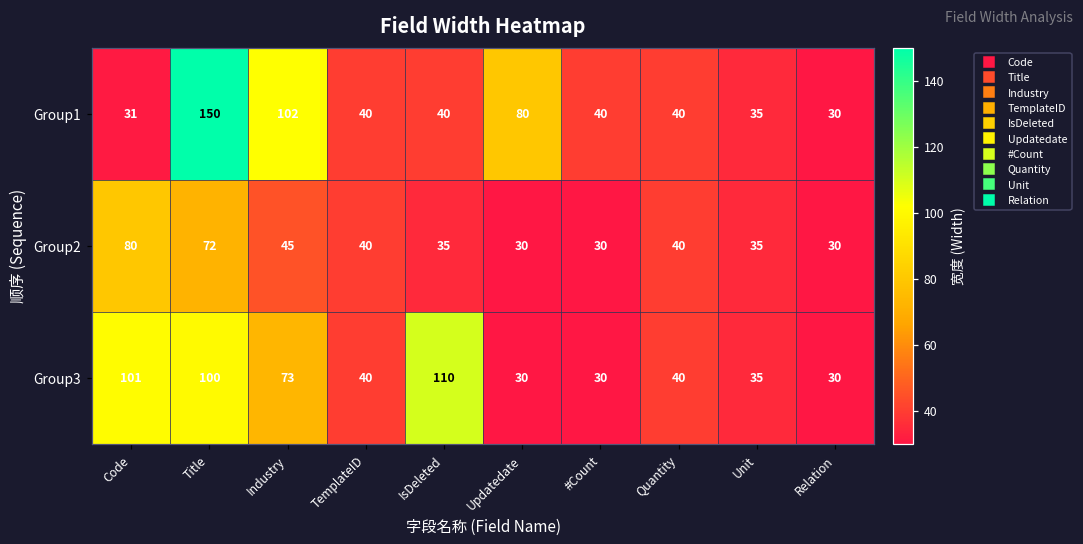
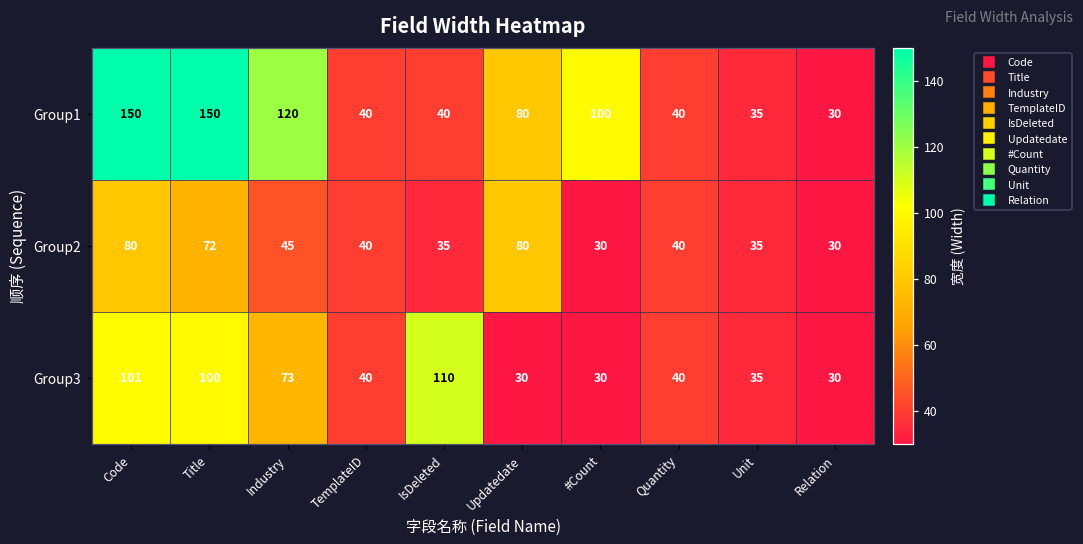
  {
    "Group1": {
-     "Code": 31,
+     "Code": 150,
      "Title": 150,
-     "Industry": 102,
+     "Industry": 120,
      "TemplateID": 40,
      "IsDeleted": 40,
      "Updatedate": 80,
-     "#Count": 40,
+     "#Count": 100,
      "Quantity": 40,
      "Unit": 35,
      "Relation": 30
    },
    "Group2": {
      "Code": 80,
      "Title": 72,
      "Industry": 45,
      "TemplateID": 40,
      "IsDeleted": 35,
-     "Updatedate": 30,
+     "Updatedate": 80,
      "#Count": 30,
      "Quantity": 40,
      "Unit": 35,
      "Relation": 30
    },
    "Group3": {
      "Code": 101,
      "Title": 100,
      "Industry": 73,
      "TemplateID": 40,
      "IsDeleted": 110,
      "Updatedate": 30,
      "#Count": 30,
      "Quantity": 40,
      "Unit": 35,
      "Relation": 30
    }
  }
